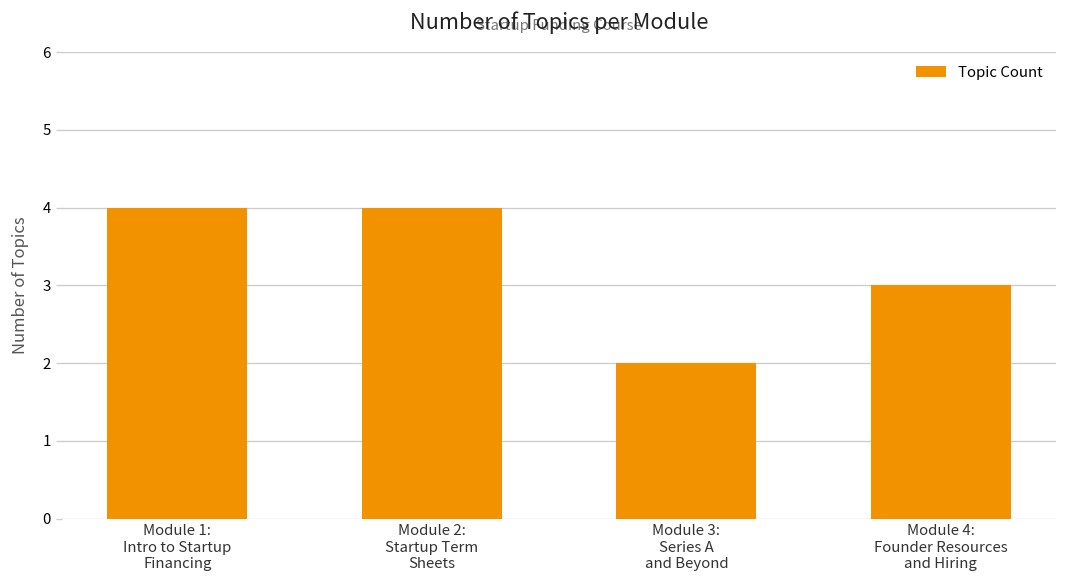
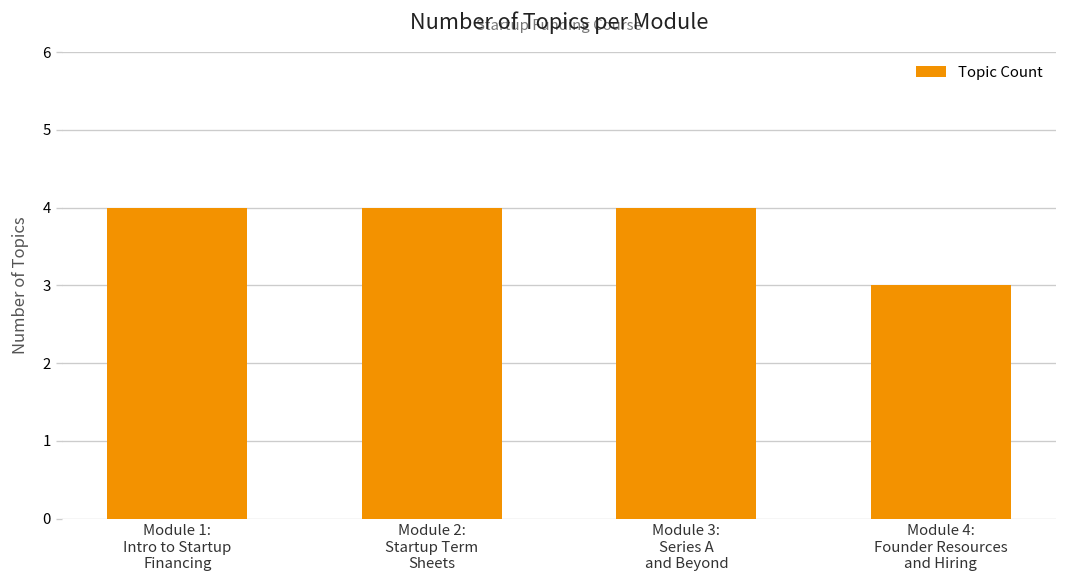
  {
    "Module 1: Intro to Startup Financing": 4,
    "Module 2: Startup Term Sheets": 4,
-   "Module 3: Series A and Beyond": 2,
+   "Module 3: Series A and Beyond": 4,
    "Module 4: Founder Resources and Hiring": 3
  }
